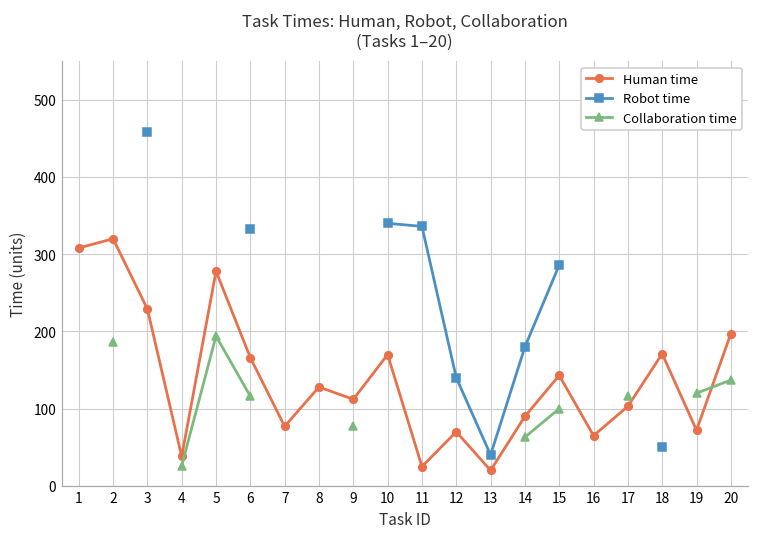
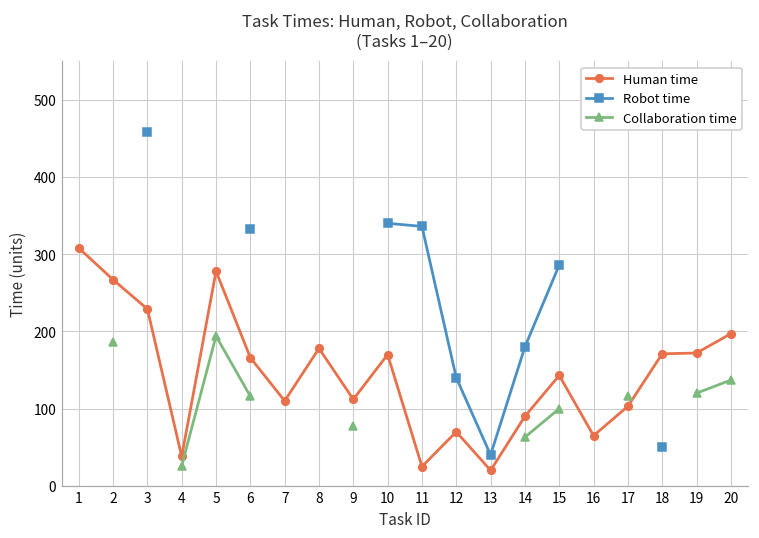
  {
    "Human time": {
      "1": 310,
-     "2": 320,
+     "2": 270,
      "3": 230,
      "4": 40,
      "5": 280,
      "6": 170,
-     "7": 80,
-     "8": 130,
+     "7": 110,
+     "8": 180,
      "9": 110,
      "10": 170,
      "11": 30,
      "12": 70,
      "13": 20,
      "14": 90,
      "15": 140,
      "16": 70,
      "17": 100,
      "18": 170,
-     "19": 70,
+     "19": 170,
      "20": 200
    },
    "Robot time": {
      "3": 460,
      "6": 330,
      "10": 340,
      "11": 340,
      "12": 140,
      "13": 40,
      "14": 180,
      "15": 290,
      "18": 50
    },
    "Collaboration time": {
      "2": 190,
      "4": 30,
      "5": 190,
      "6": 120,
      "9": 80,
      "14": 60,
      "15": 100,
      "17": 120,
      "19": 120,
      "20": 140
    }
  }
